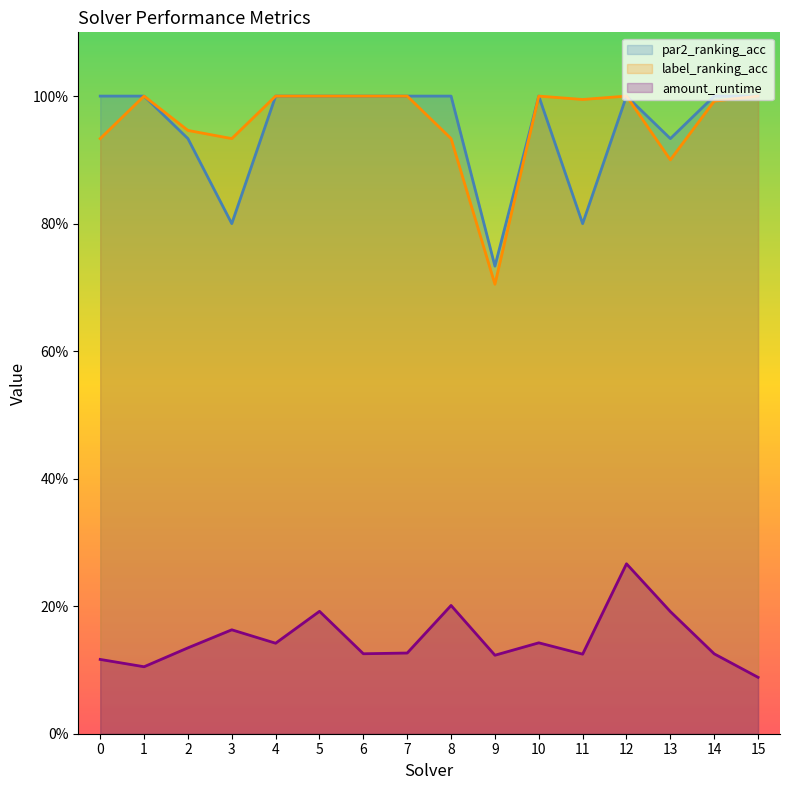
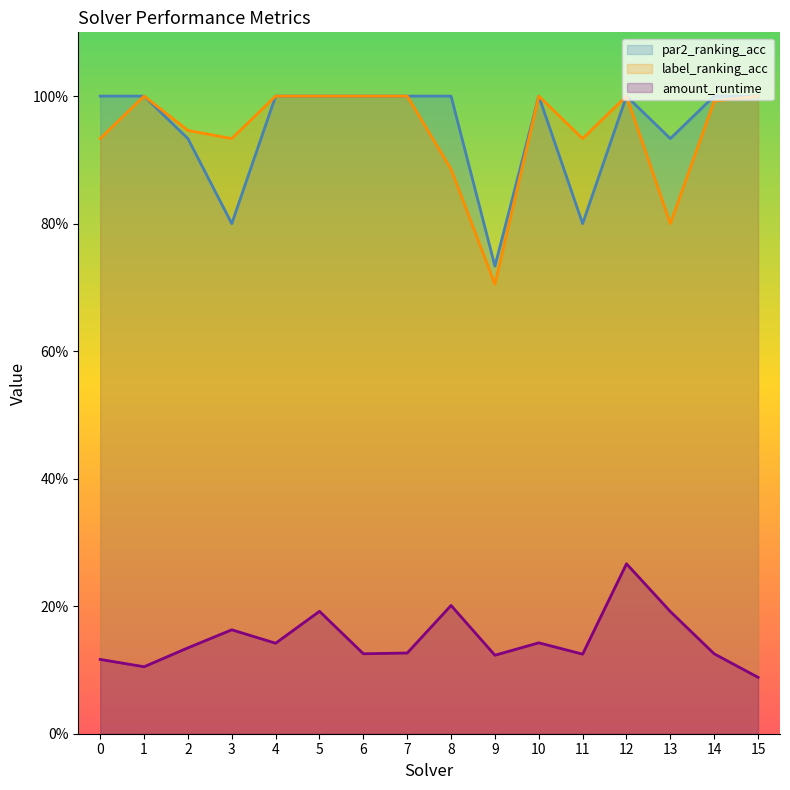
  {
    "label_ranking_acc": {
      "0": "93%",
      "2": "95%",
      "3": "93%",
-     "8": "93%",
+     "8": "89%",
      "9": "70%",
-     "11": "99%",
-     "13": "90%",
+     "11": "93%",
+     "13": "80%",
      "14": "99%"
    }
  }
